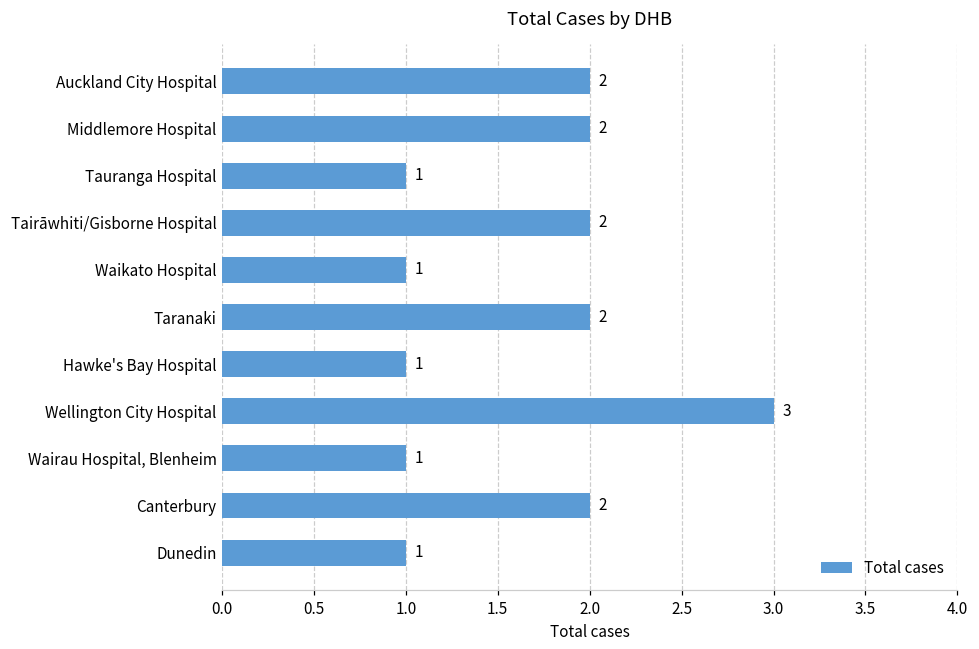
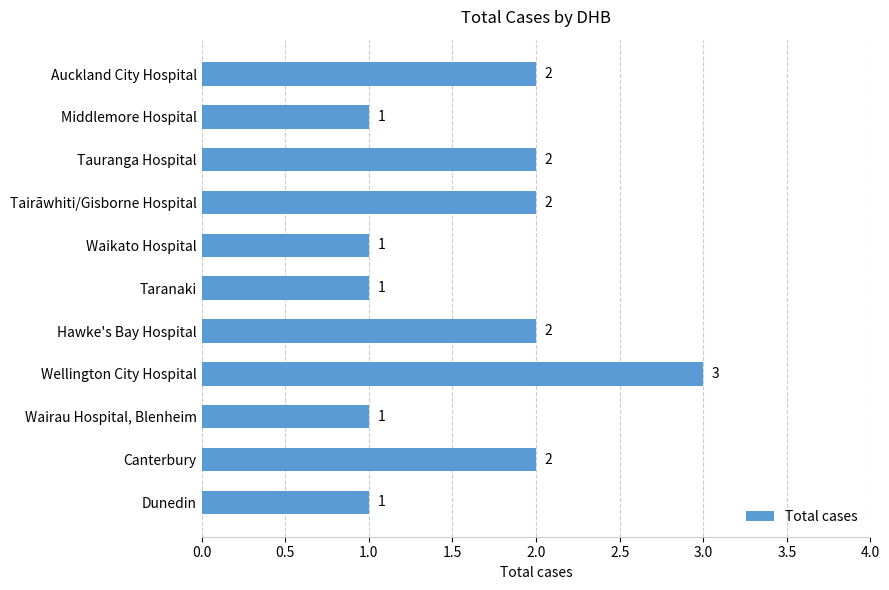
  {
    "Auckland City Hospital": 2,
-   "Middlemore Hospital": 2,
-   "Tauranga Hospital": 1,
+   "Middlemore Hospital": 1,
+   "Tauranga Hospital": 2,
    "Tairāwhiti/Gisborne Hospital": 2,
    "Waikato Hospital": 1,
-   "Taranaki": 2,
-   "Hawke's Bay Hospital": 1,
+   "Taranaki": 1,
+   "Hawke's Bay Hospital": 2,
    "Wellington City Hospital": 3,
    "Wairau Hospital, Blenheim": 1,
    "Canterbury": 2,
    "Dunedin": 1
  }
